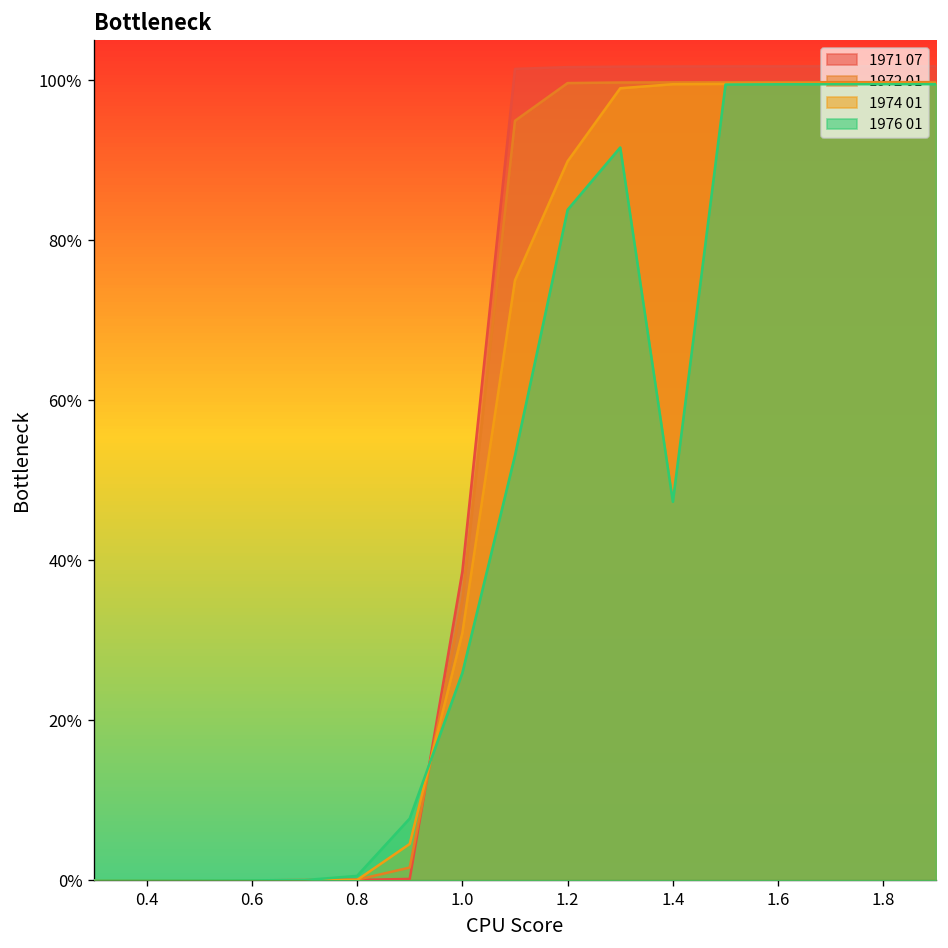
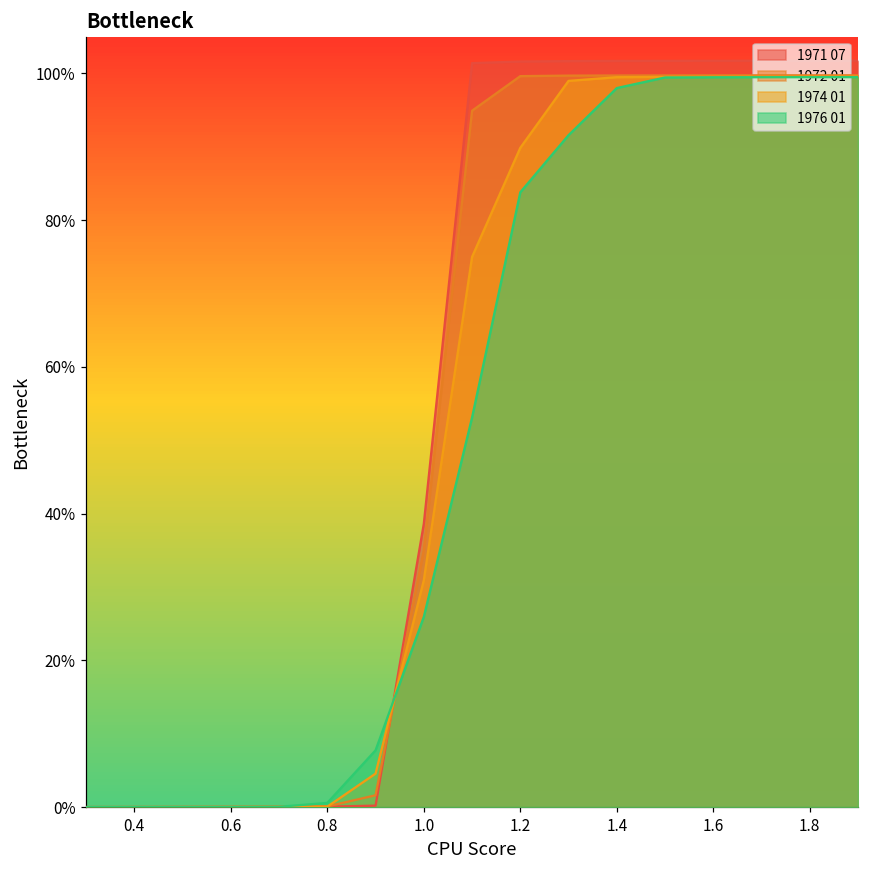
  {
    "1976 01": {
      "0.8": "1%",
      "1.0": "26%",
      "1.2": "84%",
-     "1.4": "47%"
+     "1.4": "98%"
    }
  }
